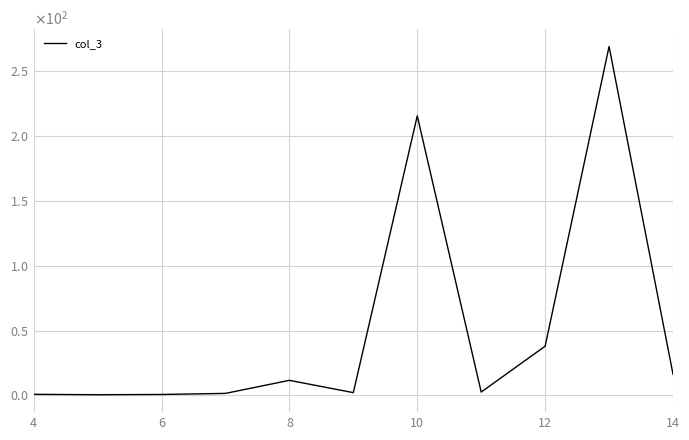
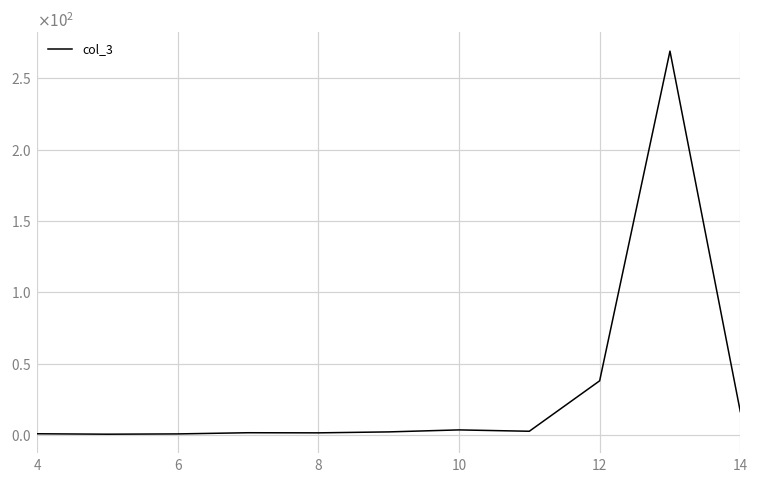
  {
    "4": 1,
    "6": 1,
-   "8": 12,
-   "10": 215,
+   "8": 2,
+   "10": 4,
    "12": 38,
    "14": 16
  }
